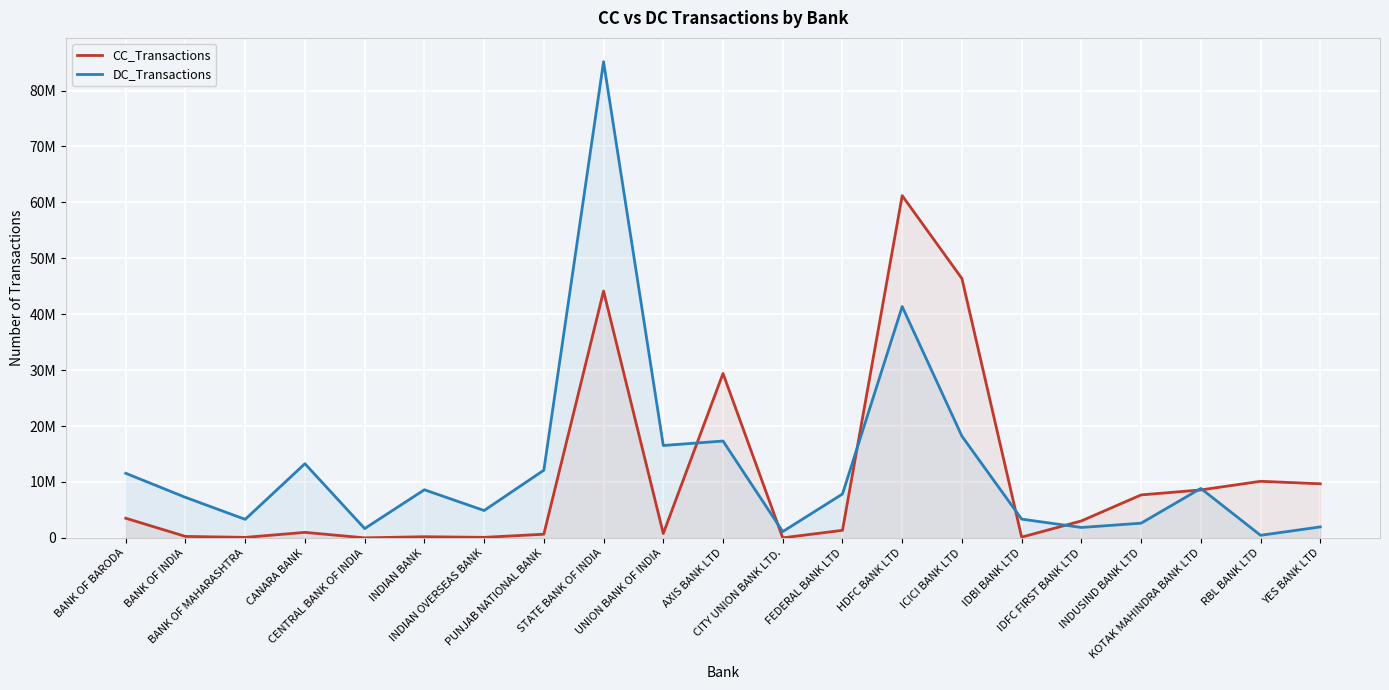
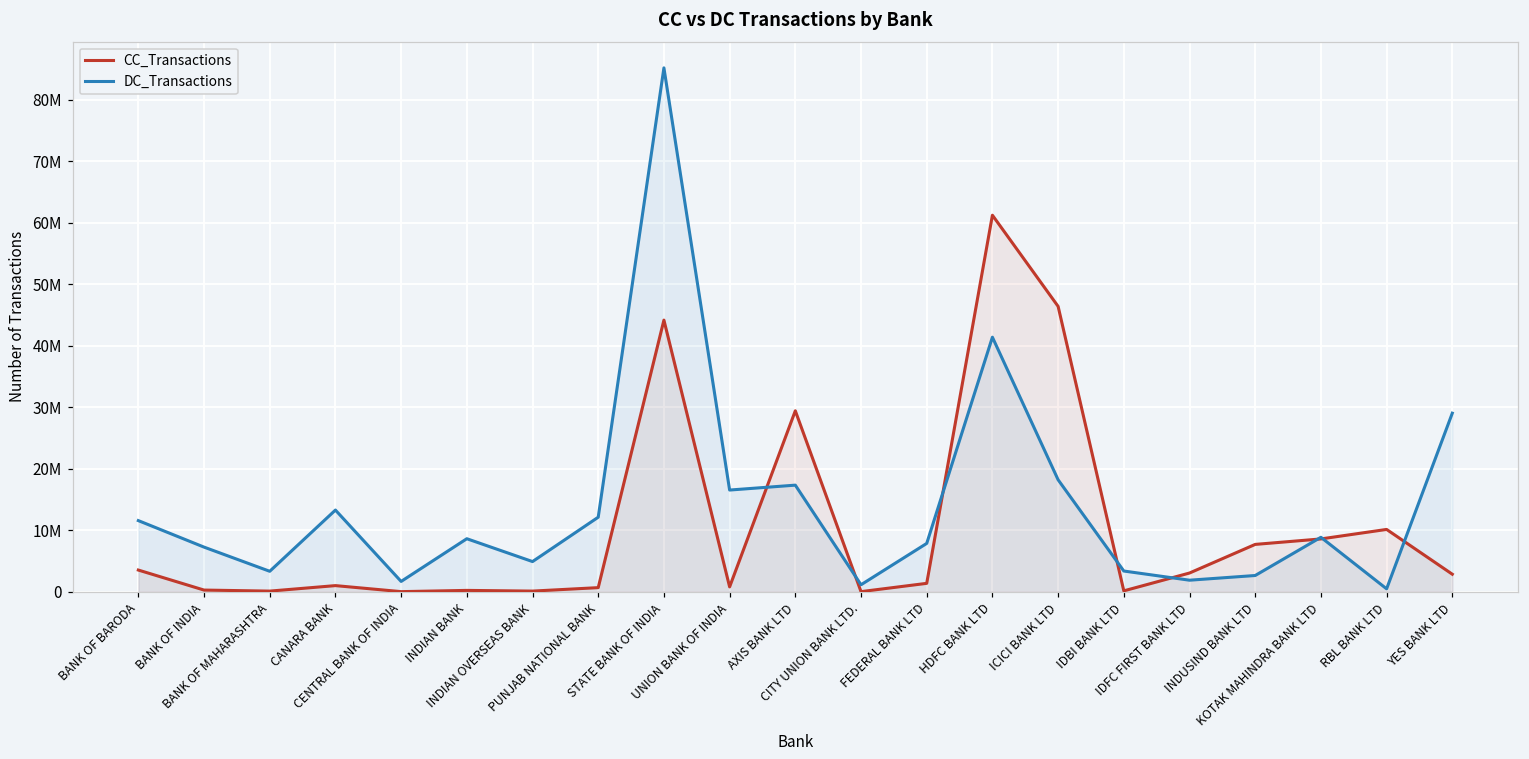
  {
    "CC_Transactions": {
      "BANK OF BARODA": 4000000,
      "BANK OF INDIA": 0,
      "BANK OF MAHARASHTRA": 0,
      "CANARA BANK": 1000000,
      "CENTRAL BANK OF INDIA": 0,
      "INDIAN BANK": 0,
      "INDIAN OVERSEAS BANK": 0,
      "PUNJAB NATIONAL BANK": 1000000,
      "STATE BANK OF INDIA": 44000000,
      "UNION BANK OF INDIA": 1000000,
      "AXIS BANK LTD": 29000000,
      "CITY UNION BANK LTD.": 0,
      "FEDERAL BANK LTD": 1000000,
      "HDFC BANK LTD": 61000000,
      "ICICI BANK LTD": 46000000,
      "IDBI BANK LTD": 0,
      "IDFC FIRST BANK LTD": 3000000,
      "INDUSIND BANK LTD": 8000000,
      "RBL BANK LTD": 10000000,
-     "YES BANK LTD": 10000000
+     "YES BANK LTD": 3000000
    },
    "DC_Transactions": {
      "BANK OF BARODA": 12000000,
      "BANK OF INDIA": 7000000,
      "BANK OF MAHARASHTRA": 3000000,
      "CANARA BANK": 13000000,
      "CENTRAL BANK OF INDIA": 2000000,
      "INDIAN BANK": 9000000,
      "INDIAN OVERSEAS BANK": 5000000,
      "PUNJAB NATIONAL BANK": 12000000,
      "STATE BANK OF INDIA": 85000000,
      "UNION BANK OF INDIA": 17000000,
      "AXIS BANK LTD": 17000000,
      "CITY UNION BANK LTD.": 1000000,
      "FEDERAL BANK LTD": 8000000,
      "HDFC BANK LTD": 41000000,
      "ICICI BANK LTD": 18000000,
      "IDBI BANK LTD": 3000000,
      "IDFC FIRST BANK LTD": 2000000,
      "INDUSIND BANK LTD": 3000000,
      "RBL BANK LTD": 0,
-     "YES BANK LTD": 2000000
+     "YES BANK LTD": 29000000
    }
  }
